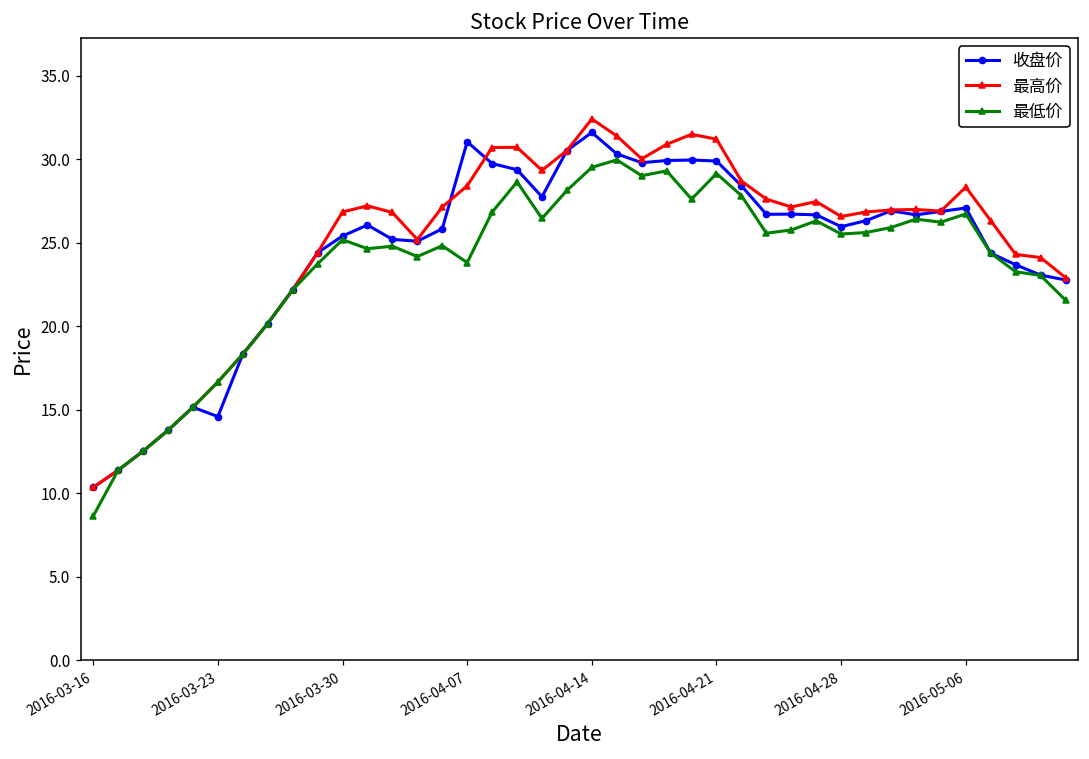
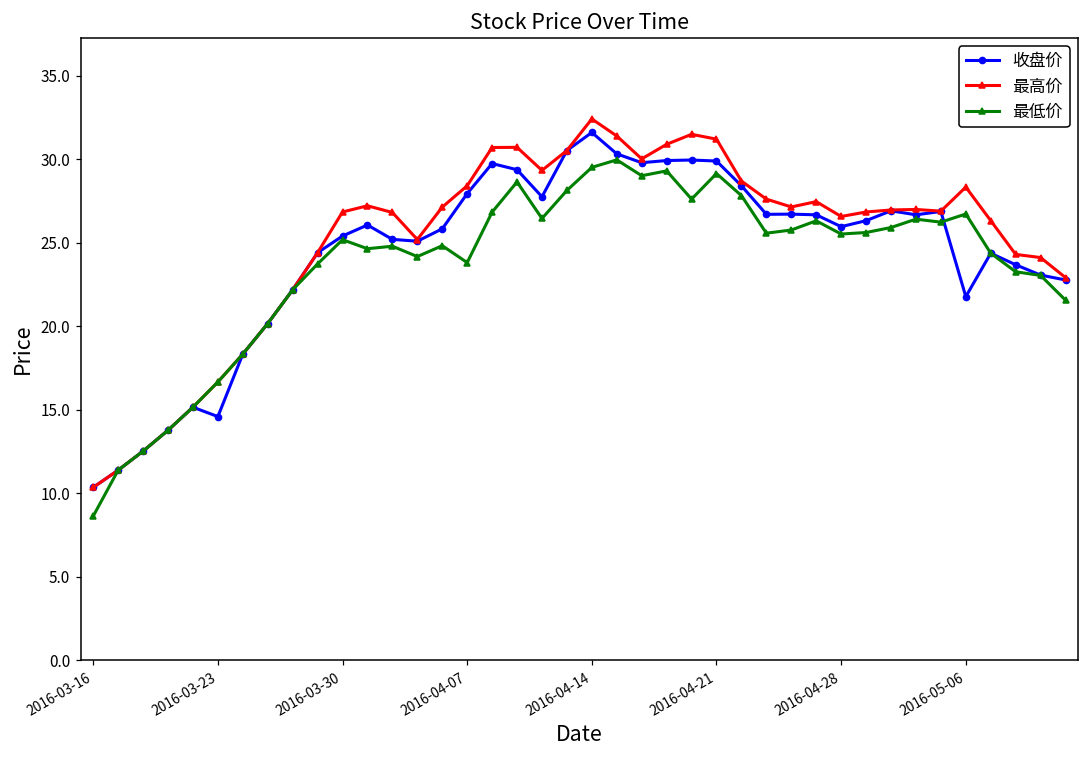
  {
    "收盘价": {
      "2016-03-23": 14.6,
      "2016-03-30": 25.4,
-     "2016-04-07": 31.0,
+     "2016-04-07": 27.9,
      "2016-04-14": 31.6,
      "2016-04-21": 29.9,
      "2016-04-28": 26.0,
-     "2016-05-06": 27.1
+     "2016-05-06": 21.8
    },
    "最高价": {
      "2016-03-30": 26.8,
      "2016-04-07": 28.4,
      "2016-04-14": 32.4,
      "2016-04-21": 31.2,
      "2016-04-28": 26.6,
      "2016-05-06": 28.3
    },
    "最低价": {
      "2016-03-16": 8.6,
      "2016-03-30": 25.2,
      "2016-04-07": 23.8,
      "2016-04-14": 29.5,
      "2016-04-21": 29.1,
      "2016-04-28": 25.5,
      "2016-05-06": 26.7
    }
  }
